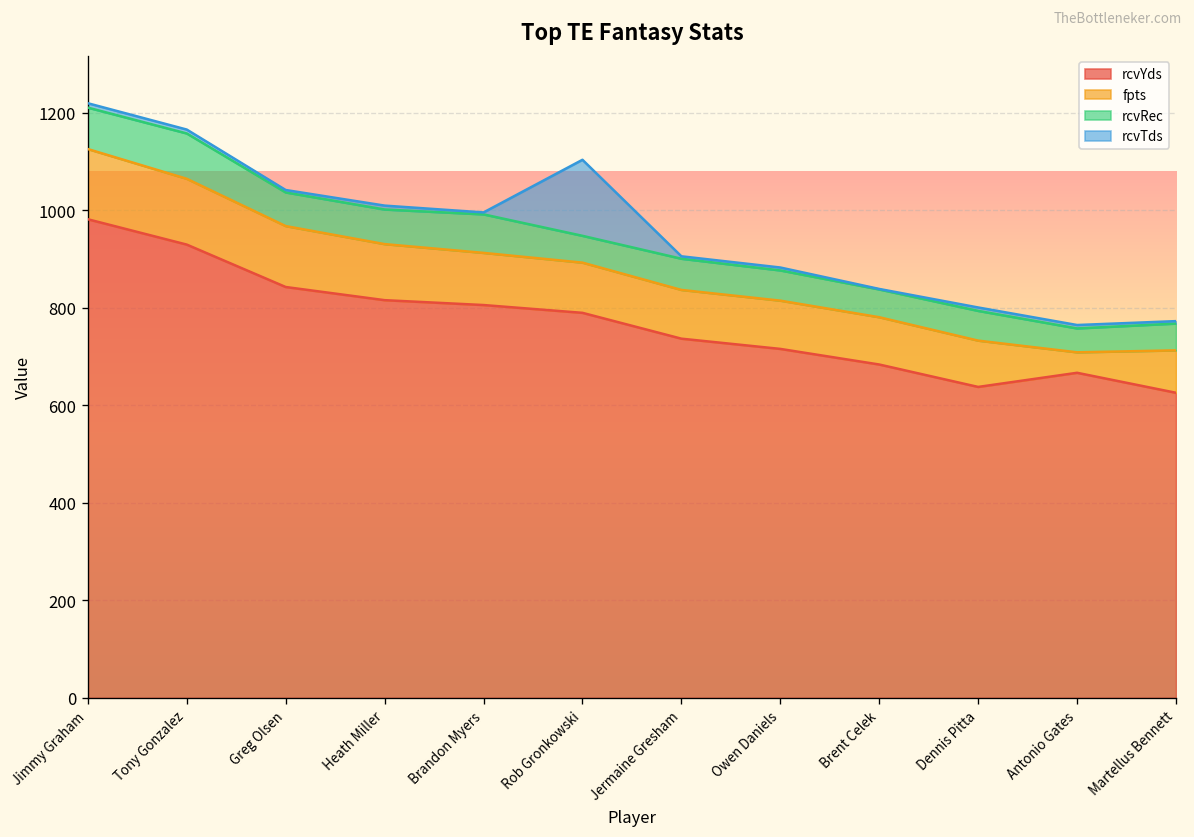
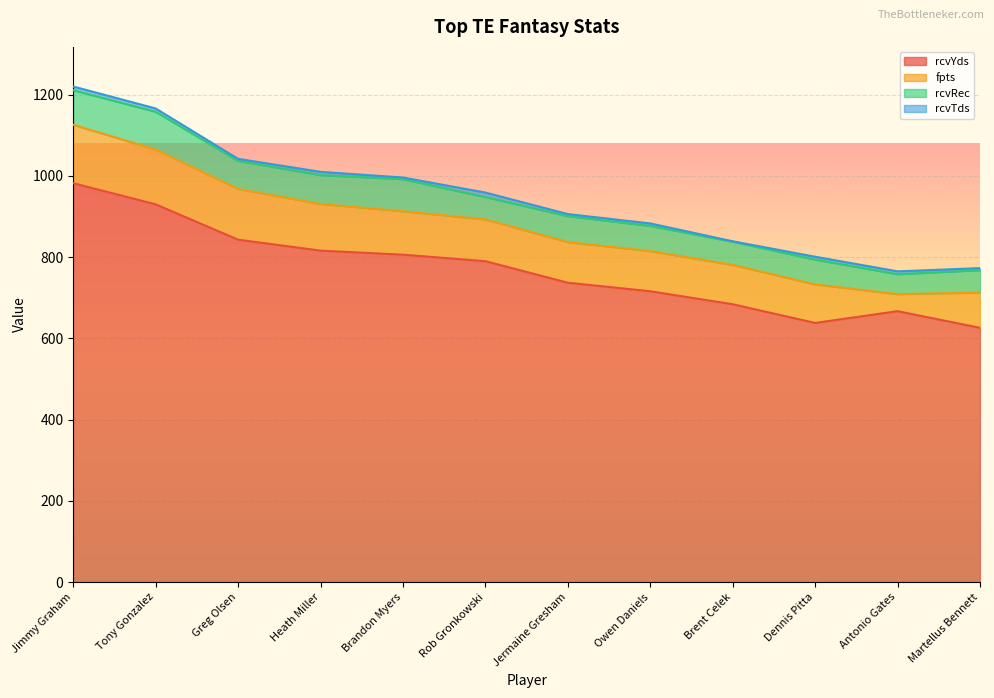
  {
    "rcvYds": {
      "Jimmy Graham": 980,
      "Tony Gonzalez": 930,
      "Greg Olsen": 840,
      "Heath Miller": 820,
      "Brandon Myers": 810,
      "Rob Gronkowski": 790,
      "Jermaine Gresham": 740,
      "Owen Daniels": 720,
      "Brent Celek": 680,
      "Dennis Pitta": 640,
      "Antonio Gates": 670,
      "Martellus Bennett": 630
    },
    "fpts": {
      "Jimmy Graham": 140,
      "Tony Gonzalez": 140,
      "Greg Olsen": 130,
      "Heath Miller": 120,
      "Brandon Myers": 110,
      "Rob Gronkowski": 100,
      "Jermaine Gresham": 100,
      "Owen Daniels": 100,
      "Brent Celek": 100,
      "Dennis Pitta": 100,
      "Antonio Gates": 40,
      "Martellus Bennett": 90
    },
    "rcvRec": {
      "Jimmy Graham": 90,
      "Tony Gonzalez": 90,
      "Heath Miller": 70,
      "Rob Gronkowski": 60,
      "Dennis Pitta": 60,
      "Antonio Gates": 50
    },
    "rcvTds": {
      "Jimmy Graham": 10,
      "Tony Gonzalez": 10,
      "Heath Miller": 10,
-     "Rob Gronkowski": 160,
+     "Rob Gronkowski": 10,
      "Dennis Pitta": 10,
      "Antonio Gates": 10
    }
  }
